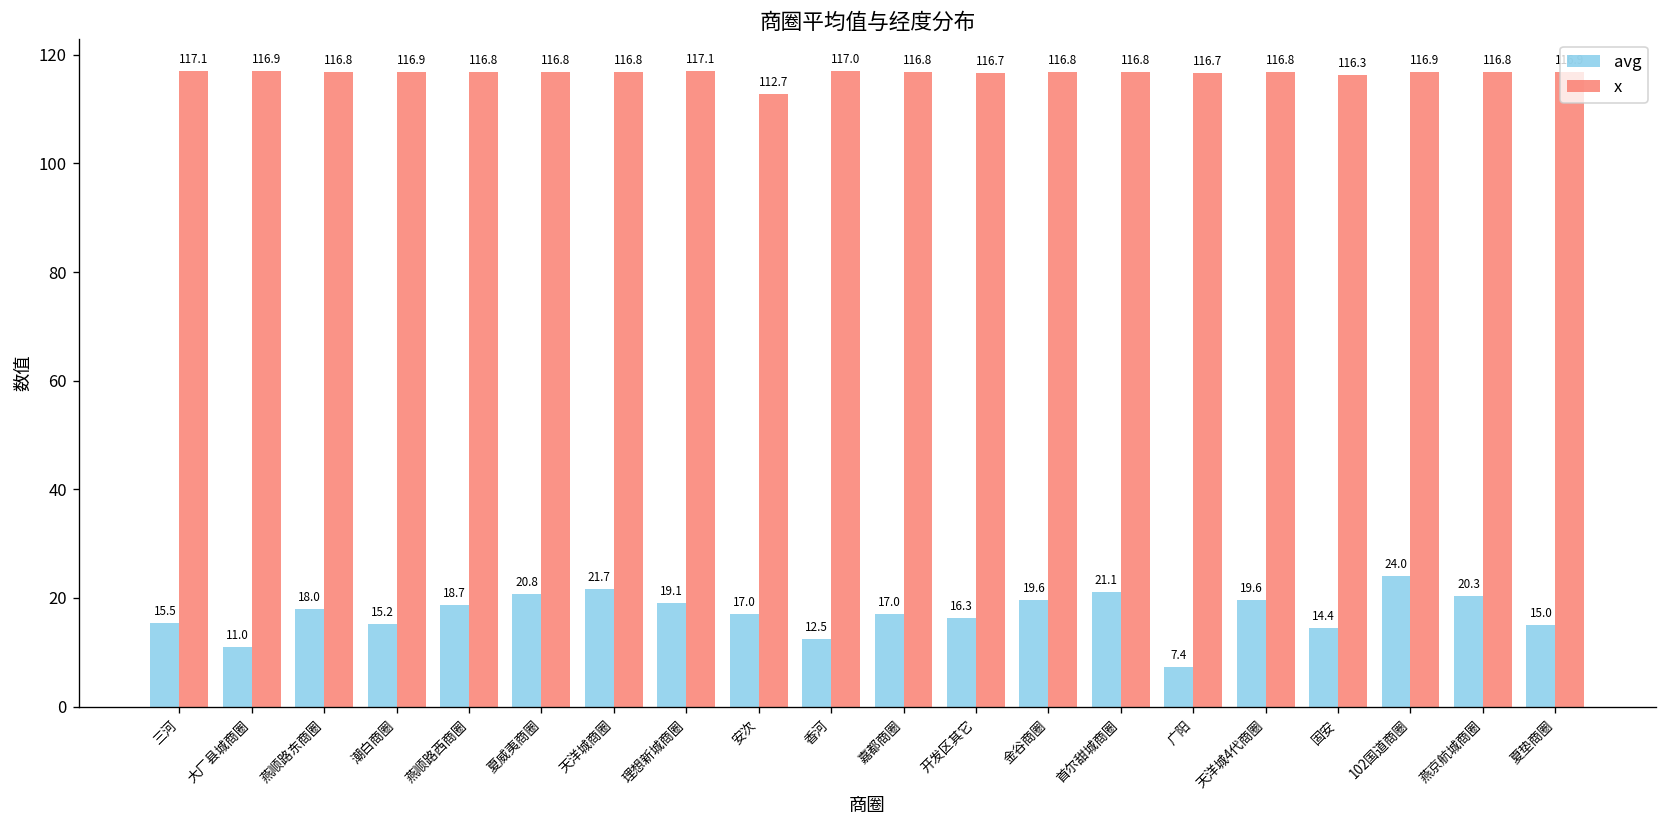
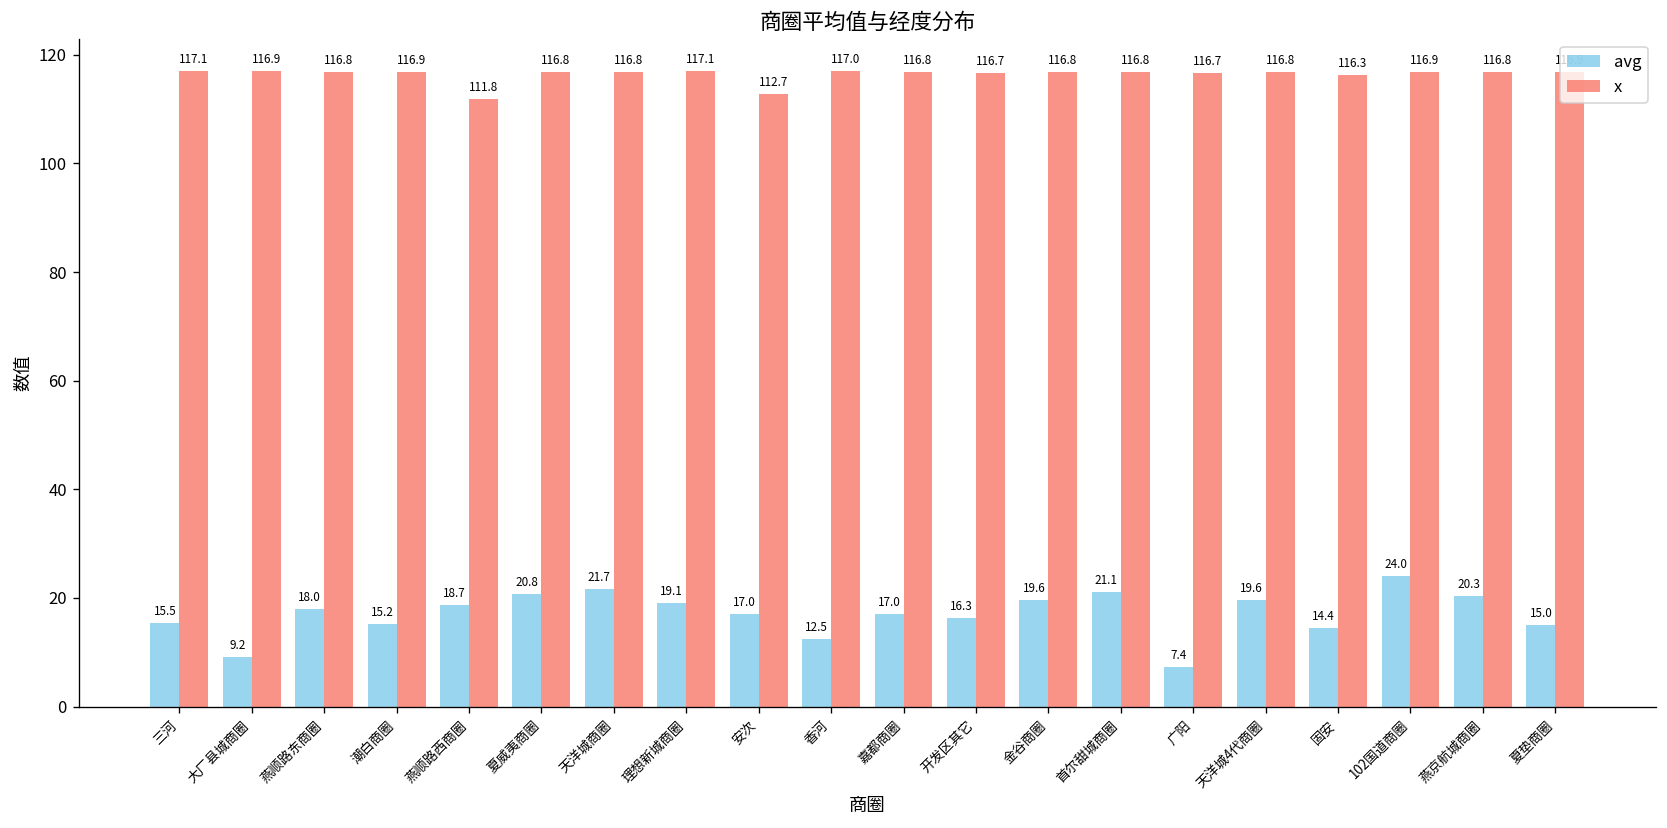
  {
    "avg": {
      "三河": 15.5,
-     "大厂县城商圈": 11.0,
+     "大厂县城商圈": 9.2,
      "燕顺路东商圈": 18.0,
      "潮白商圈": 15.2,
      "燕顺路西商圈": 18.7,
      "夏威夷商圈": 20.8,
      "天洋城商圈": 21.7,
      "理想新城商圈": 19.1,
      "安次": 17.0,
      "香河": 12.5,
      "嘉都商圈": 17.0,
      "开发区其它": 16.3,
      "金谷商圈": 19.6,
      "首尔甜城商圈": 21.1,
      "广阳": 7.4,
      "天洋城4代商圈": 19.6,
      "固安": 14.4,
      "102国道商圈": 24.0,
      "燕京航城商圈": 20.3,
      "夏垫商圈": 15.0
    },
    "x": {
      "三河": 117.1,
      "大厂县城商圈": 116.9,
      "燕顺路东商圈": 116.8,
      "潮白商圈": 116.9,
-     "燕顺路西商圈": 116.8,
+     "燕顺路西商圈": 111.8,
      "夏威夷商圈": 116.8,
      "天洋城商圈": 116.8,
      "理想新城商圈": 117.1,
      "安次": 112.7,
      "香河": 117.0,
      "嘉都商圈": 116.8,
      "开发区其它": 116.7,
      "金谷商圈": 116.8,
      "首尔甜城商圈": 116.8,
      "广阳": 116.7,
      "天洋城4代商圈": 116.8,
      "固安": 116.3,
      "102国道商圈": 116.9,
      "燕京航城商圈": 116.8
    }
  }
